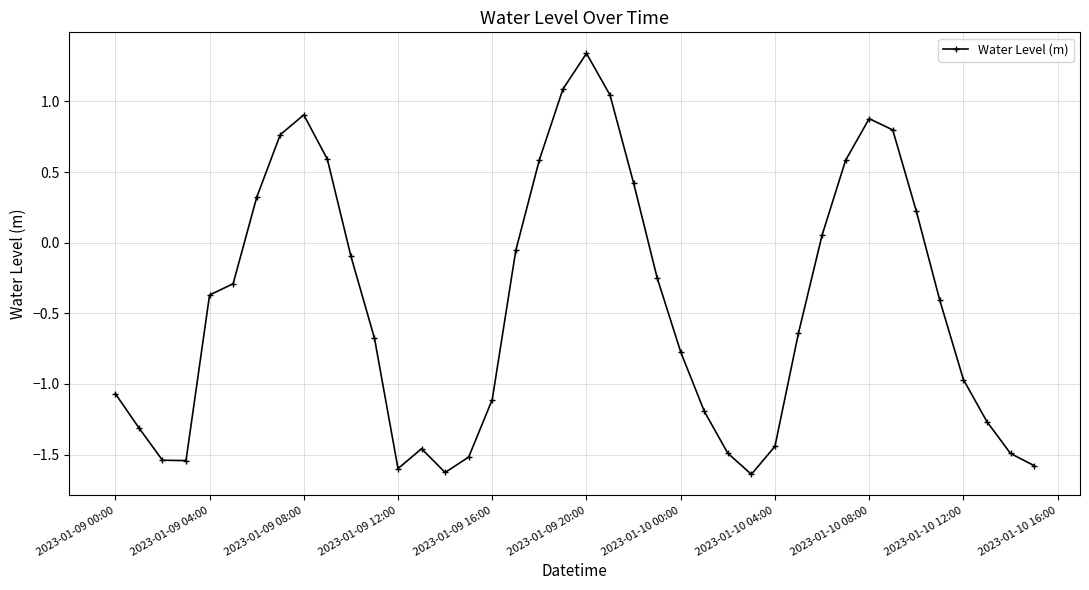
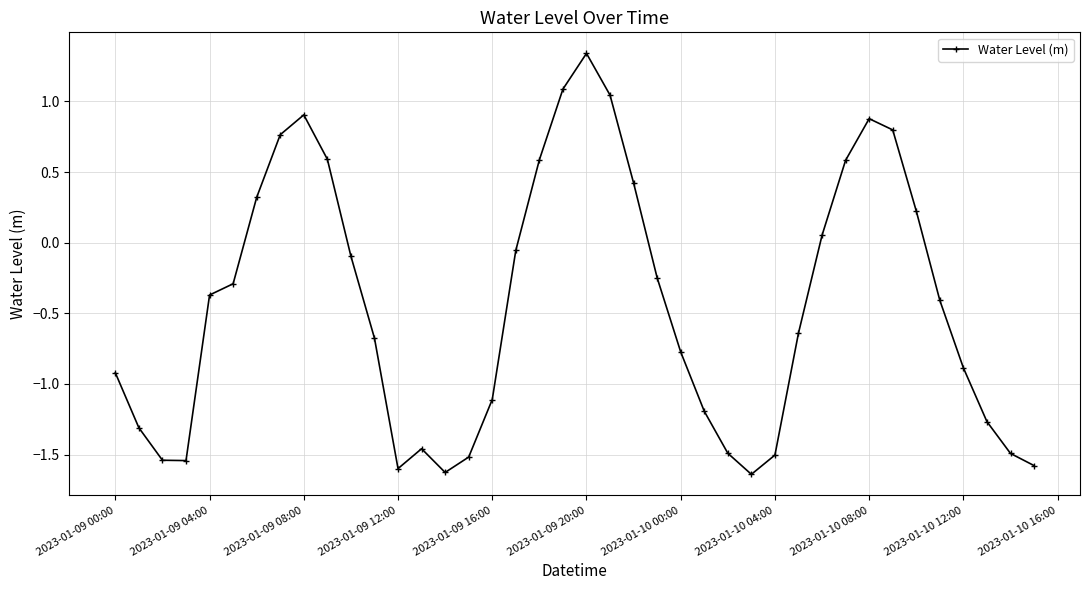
  {
-   "2023-01-09 00:00": -1.07,
+   "2023-01-09 00:00": -0.92,
    "2023-01-09 04:00": -0.37,
    "2023-01-09 08:00": 0.90,
    "2023-01-09 12:00": -1.60,
    "2023-01-09 16:00": -1.11,
    "2023-01-09 20:00": 1.34,
    "2023-01-10 00:00": -0.77,
-   "2023-01-10 04:00": -1.44,
+   "2023-01-10 04:00": -1.50,
    "2023-01-10 08:00": 0.88,
-   "2023-01-10 12:00": -0.97
+   "2023-01-10 12:00": -0.89
  }
